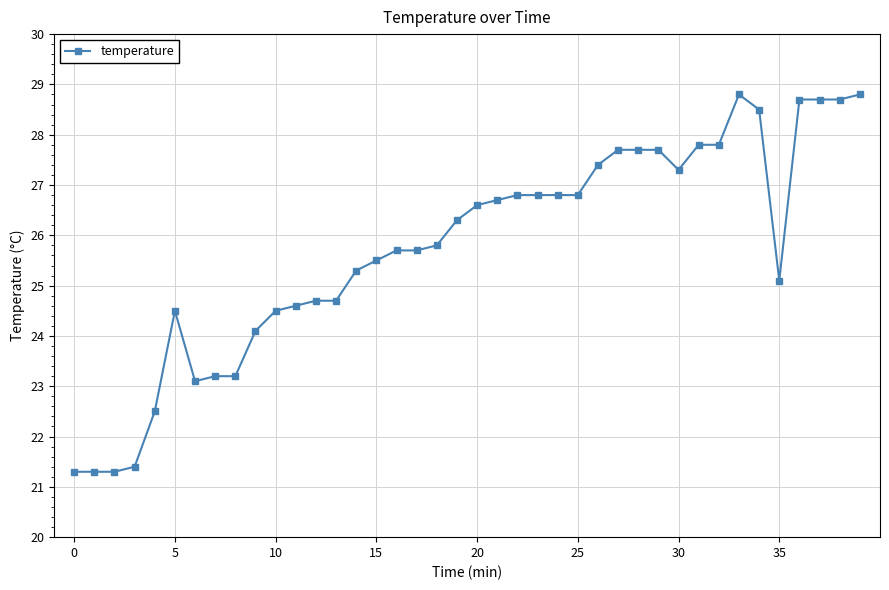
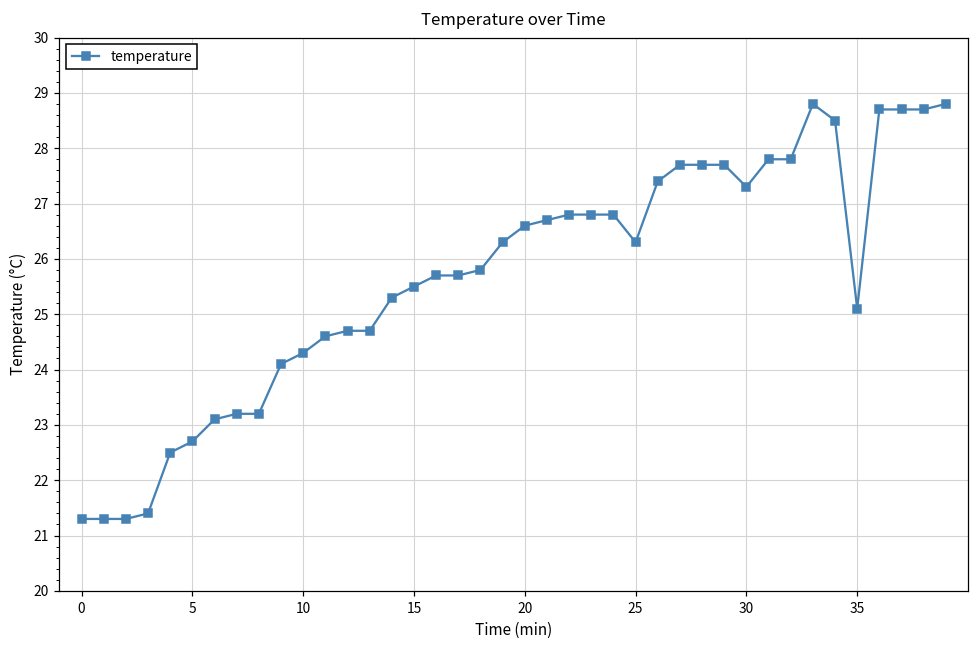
  {
    "0": 21.3,
-   "5": 24.5,
-   "10": 24.5,
+   "5": 22.7,
+   "10": 24.3,
    "15": 25.5,
    "20": 26.6,
-   "25": 26.8,
+   "25": 26.3,
    "30": 27.3,
    "35": 25.1
  }
